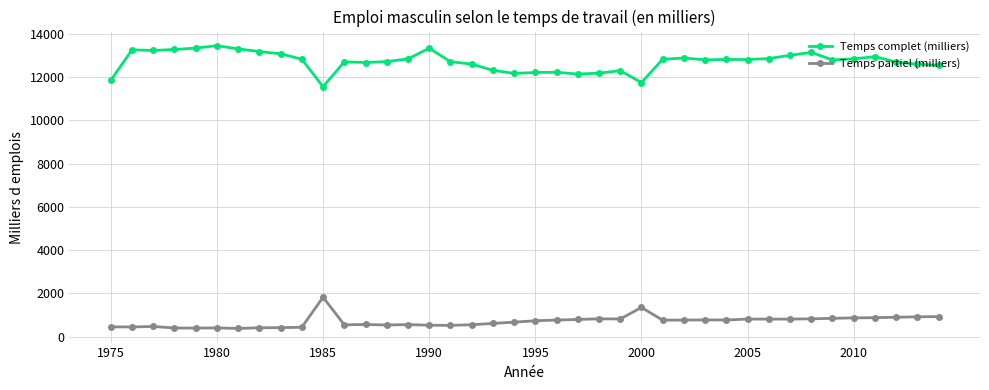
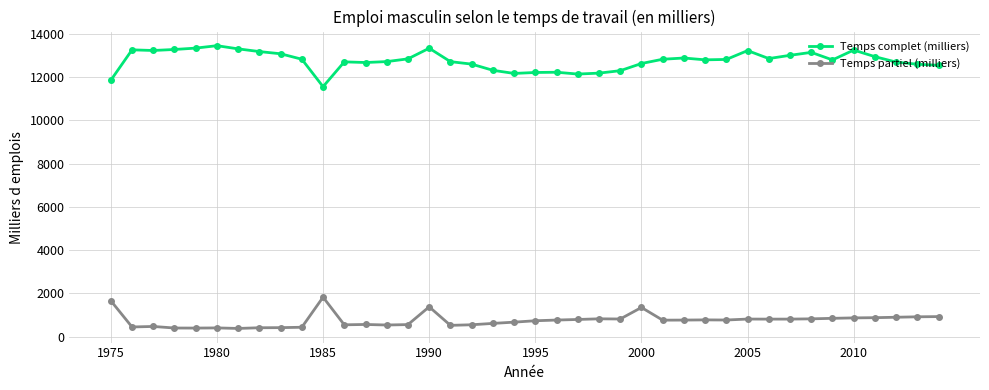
  {
    "Temps complet (milliers)": {
      "1975": 11900,
      "1980": 13500,
      "1985": 11600,
      "1990": 13300,
      "1995": 12200,
-     "2000": 11800,
-     "2005": 12800,
-     "2010": 12900
+     "2000": 12600,
+     "2005": 13200,
+     "2010": 13300
    },
    "Temps partiel (milliers)": {
-     "1975": 500,
+     "1975": 1700,
      "1980": 400,
      "1985": 1800,
-     "1990": 500,
+     "1990": 1400,
      "1995": 700,
      "2000": 1400,
      "2005": 800,
      "2010": 900
    }
  }
